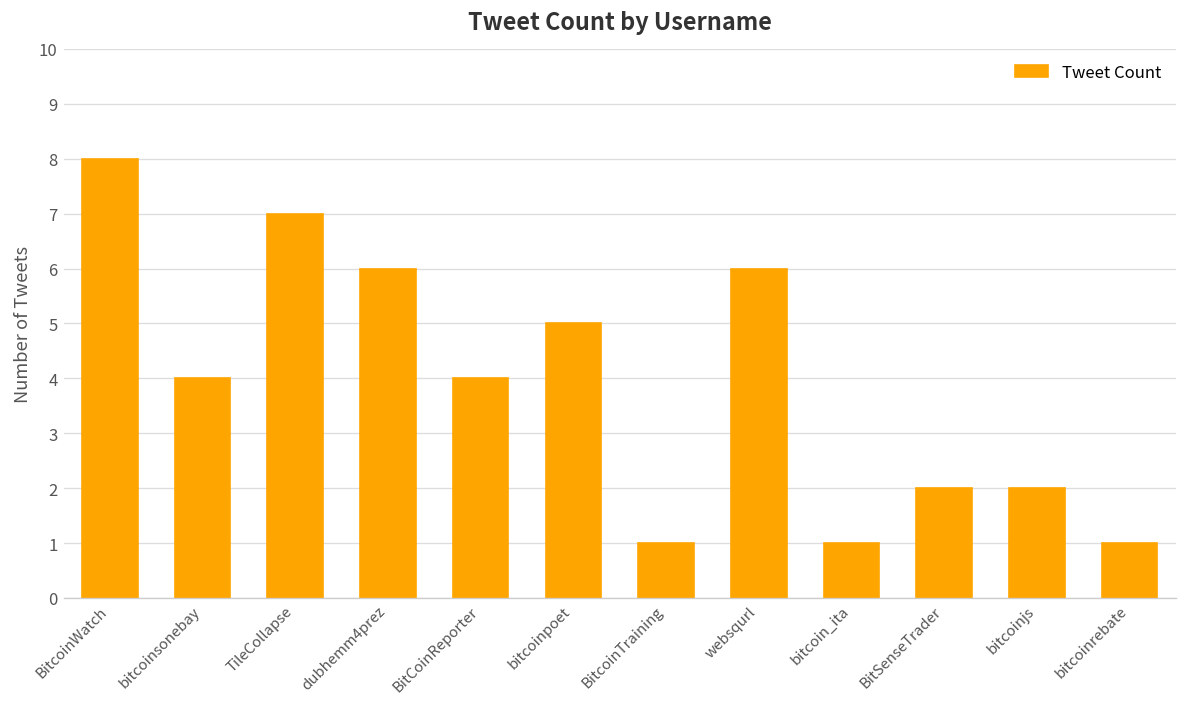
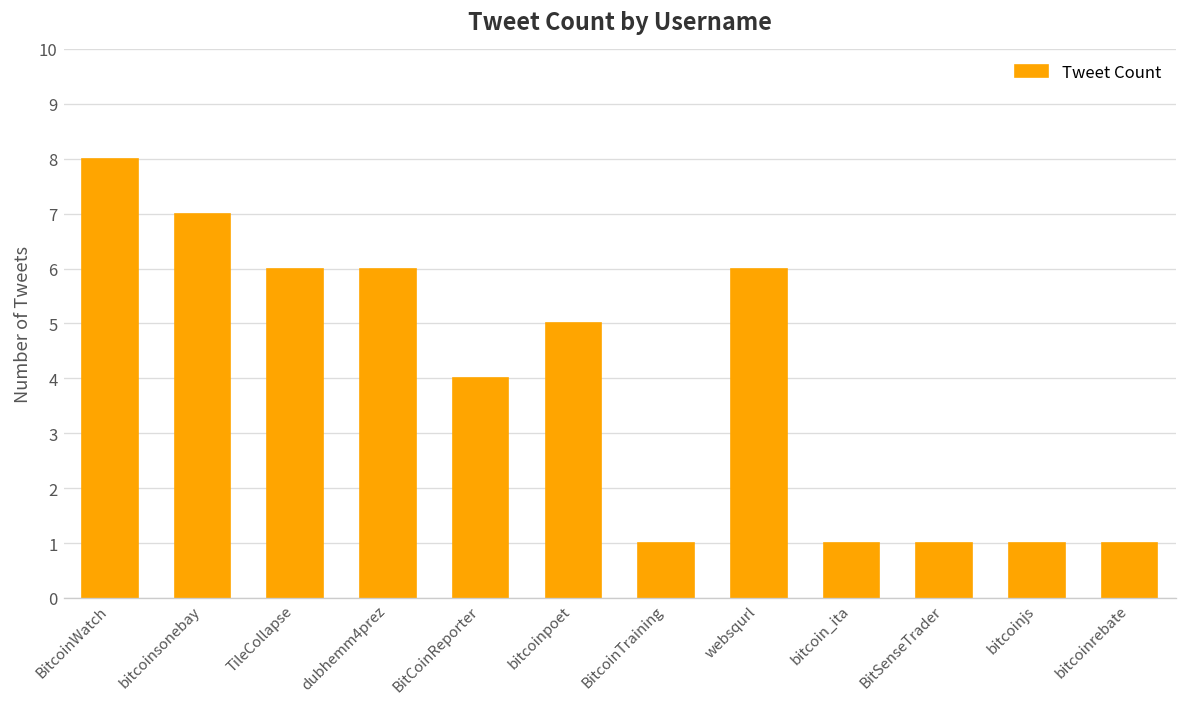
  {
    "BitcoinWatch": 8,
-   "bitcoinsonebay": 4,
-   "TileCollapse": 7,
+   "bitcoinsonebay": 7,
+   "TileCollapse": 6,
    "dubhemm4prez": 6,
    "BitCoinReporter": 4,
    "bitcoinpoet": 5,
    "BitcoinTraining": 1,
    "websqurl": 6,
    "bitcoin_ita": 1,
-   "BitSenseTrader": 2,
-   "bitcoinjs": 2,
+   "BitSenseTrader": 1,
+   "bitcoinjs": 1,
    "bitcoinrebate": 1
  }
